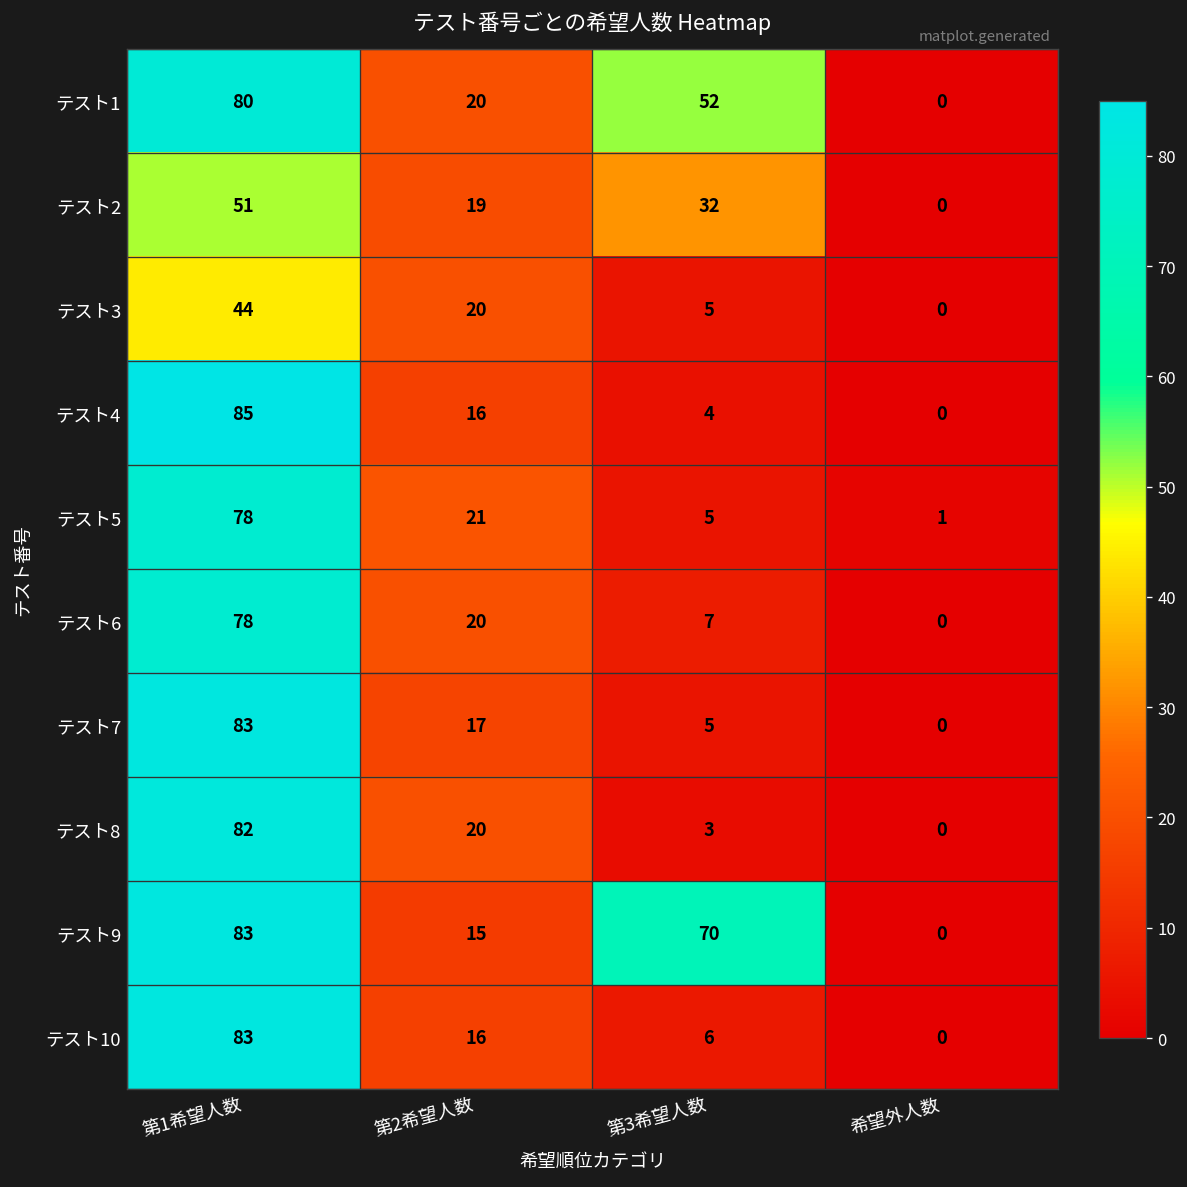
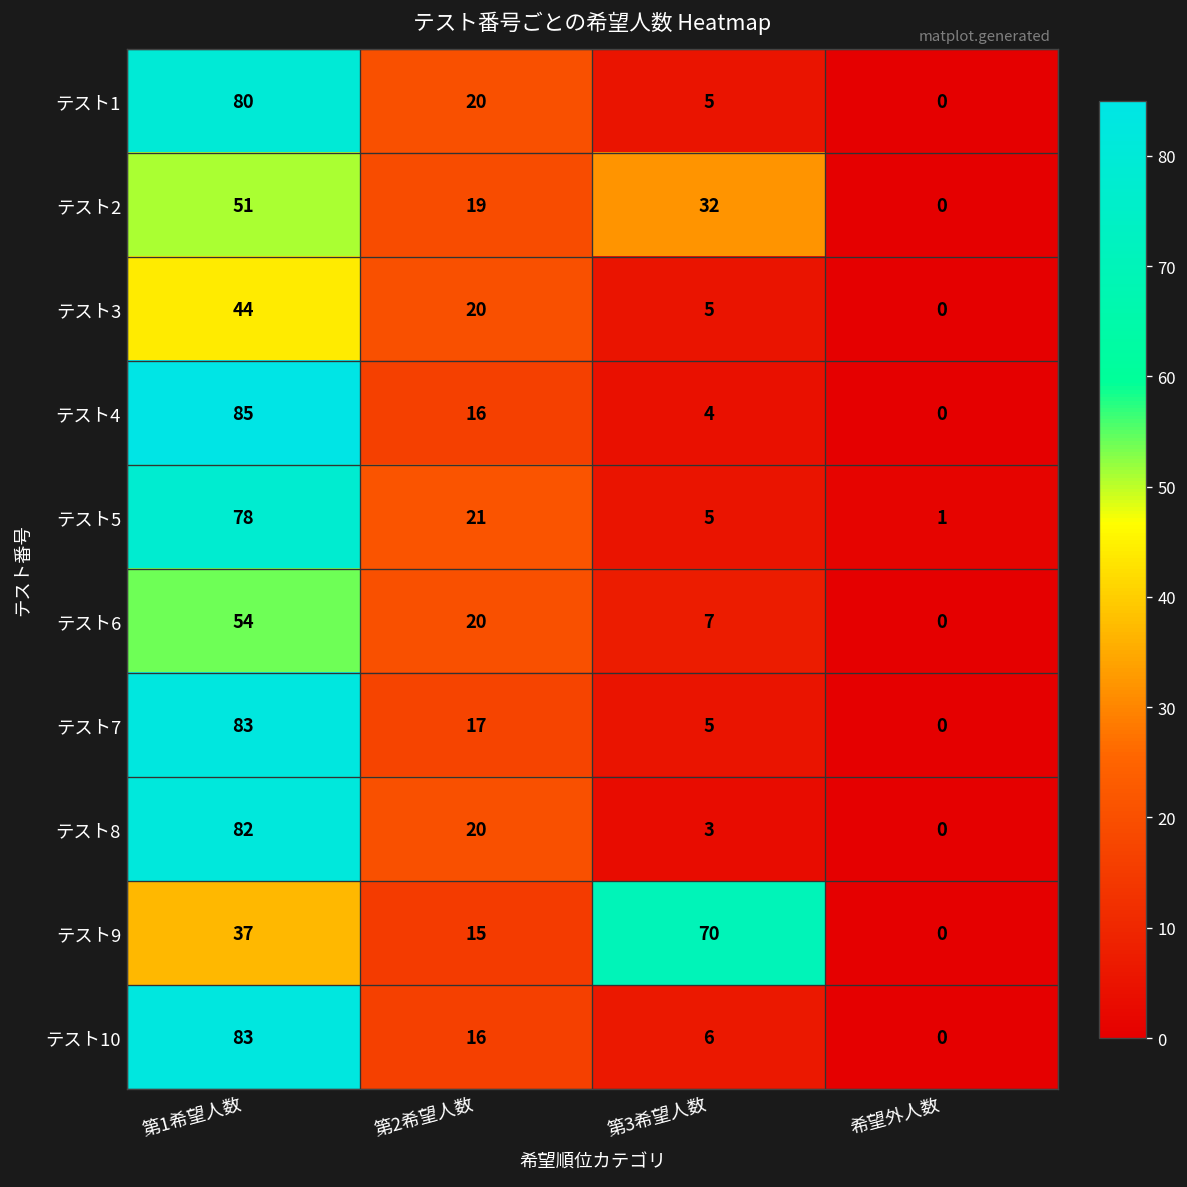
  {
    "テスト1": {
      "第1希望人数": 80,
      "第2希望人数": 20,
-     "第3希望人数": 52,
+     "第3希望人数": 5,
      "希望外人数": 0
    },
    "テスト2": {
      "第1希望人数": 51,
      "第2希望人数": 19,
      "第3希望人数": 32,
      "希望外人数": 0
    },
    "テスト3": {
      "第1希望人数": 44,
      "第2希望人数": 20,
      "第3希望人数": 5,
      "希望外人数": 0
    },
    "テスト4": {
      "第1希望人数": 85,
      "第2希望人数": 16,
      "第3希望人数": 4,
      "希望外人数": 0
    },
    "テスト5": {
      "第1希望人数": 78,
      "第2希望人数": 21,
      "第3希望人数": 5,
      "希望外人数": 1
    },
    "テスト6": {
-     "第1希望人数": 78,
+     "第1希望人数": 54,
      "第2希望人数": 20,
      "第3希望人数": 7,
      "希望外人数": 0
    },
    "テスト7": {
      "第1希望人数": 83,
      "第2希望人数": 17,
      "第3希望人数": 5,
      "希望外人数": 0
    },
    "テスト8": {
      "第1希望人数": 82,
      "第2希望人数": 20,
      "第3希望人数": 3,
      "希望外人数": 0
    },
    "テスト9": {
-     "第1希望人数": 83,
+     "第1希望人数": 37,
      "第2希望人数": 15,
      "第3希望人数": 70,
      "希望外人数": 0
    },
    "テスト10": {
      "第1希望人数": 83,
      "第2希望人数": 16,
      "第3希望人数": 6,
      "希望外人数": 0
    }
  }
